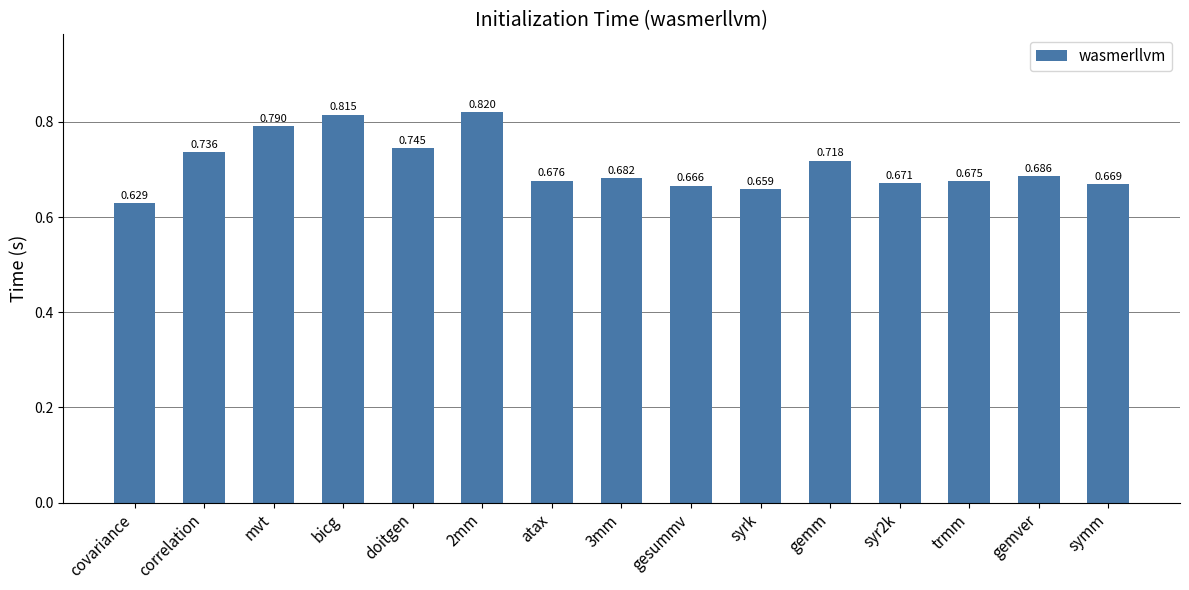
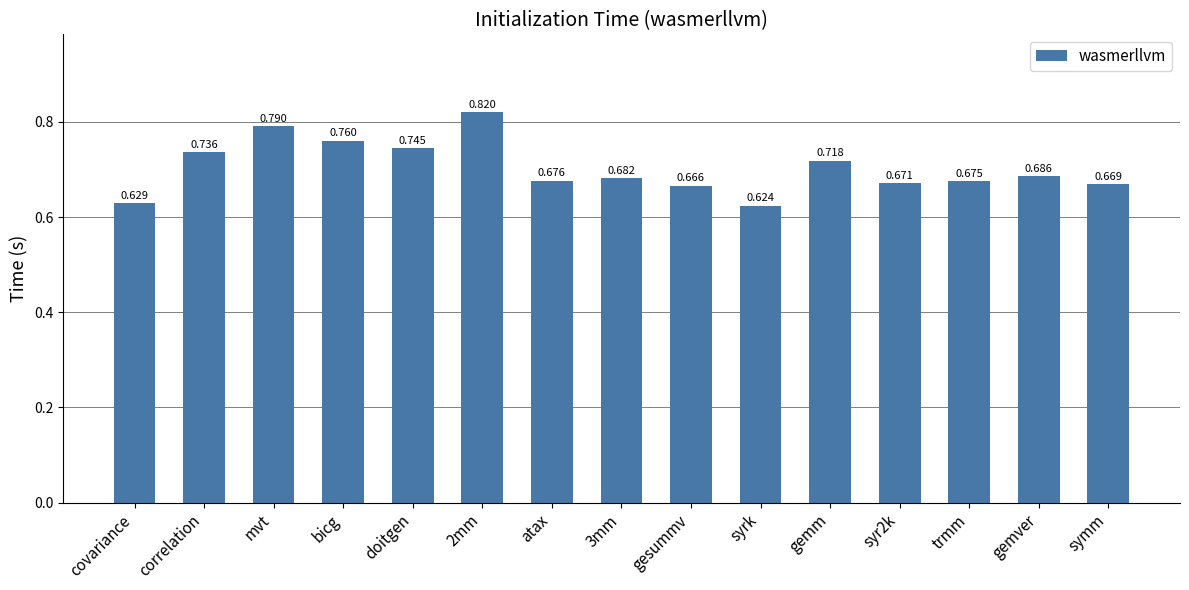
  {
    "covariance": 0.629,
    "correlation": 0.736,
    "mvt": 0.790,
-   "bicg": 0.815,
+   "bicg": 0.760,
    "doitgen": 0.745,
    "2mm": 0.820,
    "atax": 0.676,
    "3mm": 0.682,
    "gesummv": 0.666,
-   "syrk": 0.659,
+   "syrk": 0.624,
    "gemm": 0.718,
    "syr2k": 0.671,
    "trmm": 0.675,
    "gemver": 0.686,
    "symm": 0.669
  }
